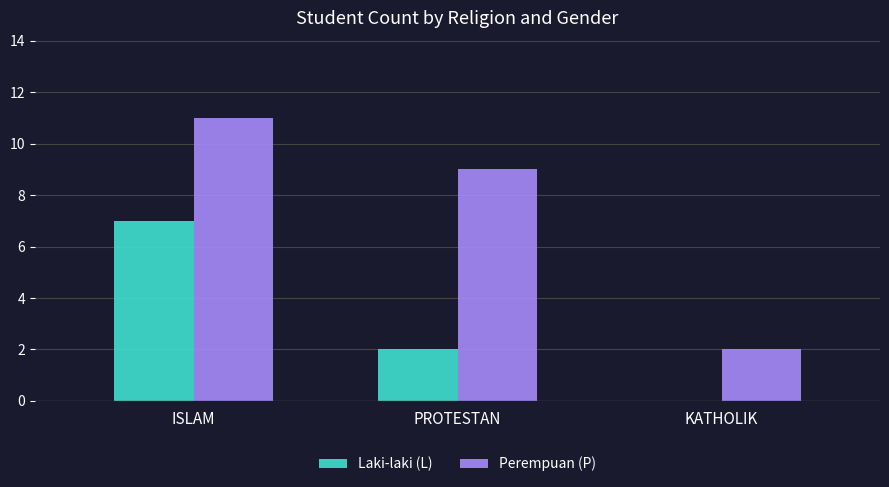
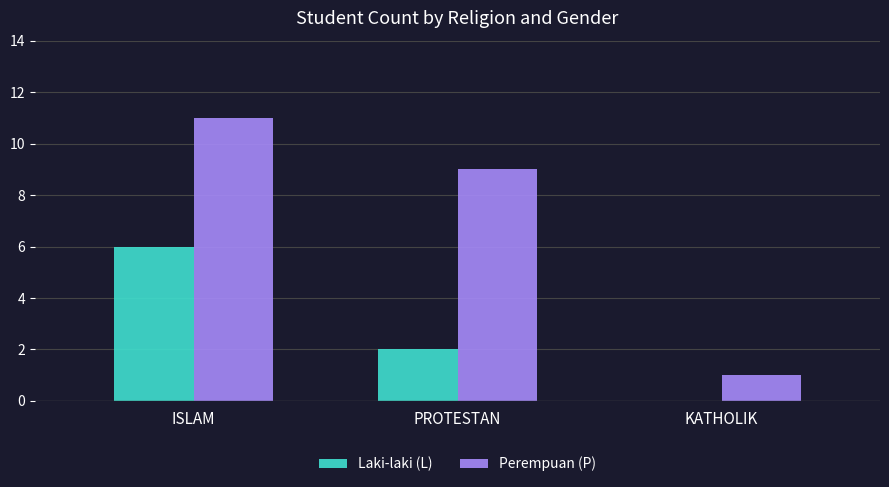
  {
    "Laki-laki (L)": {
-     "ISLAM": 7,
+     "ISLAM": 6,
      "PROTESTAN": 2,
      "KATHOLIK": 0
    },
    "Perempuan (P)": {
      "ISLAM": 11,
      "PROTESTAN": 9,
-     "KATHOLIK": 2
+     "KATHOLIK": 1
    }
  }
